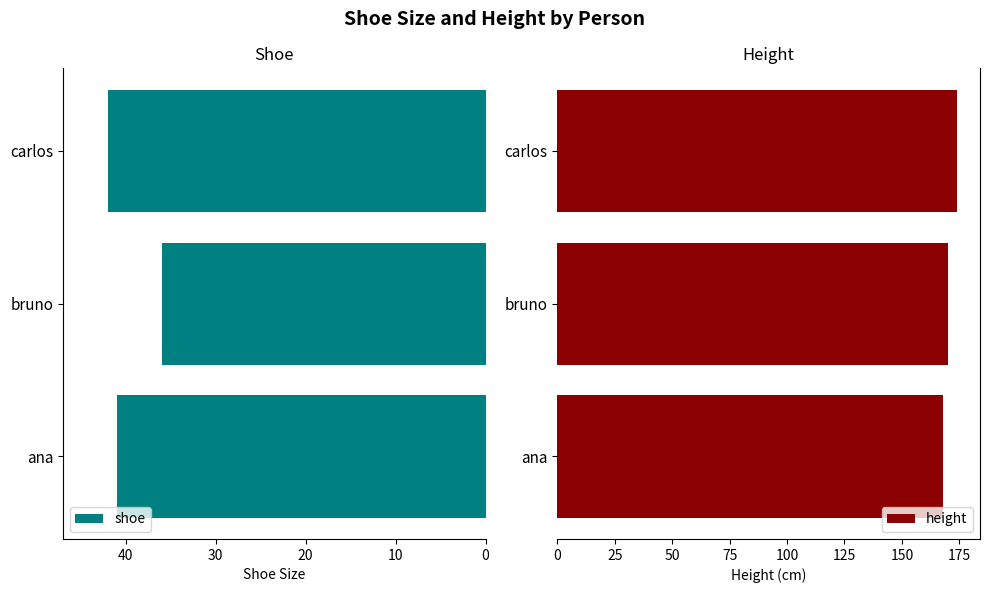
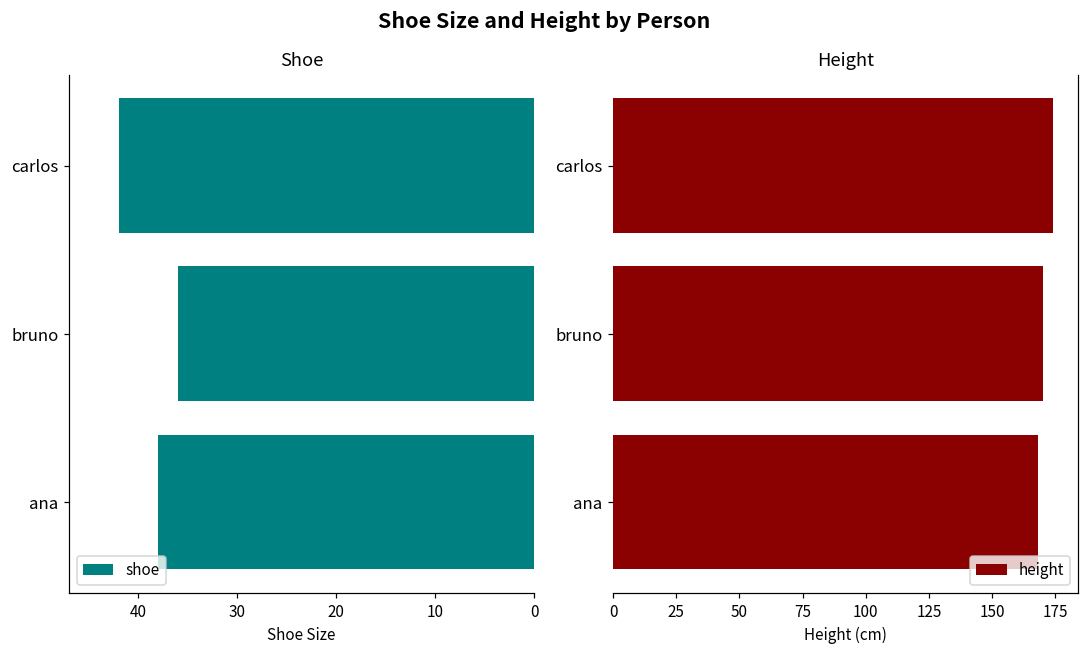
  {
    "Shoe": {
      "carlos": 42,
      "bruno": 36,
-     "ana": 41
+     "ana": 38
    },
    "Height": {
      "carlos": 174,
      "bruno": 170,
      "ana": 168
    }
  }
